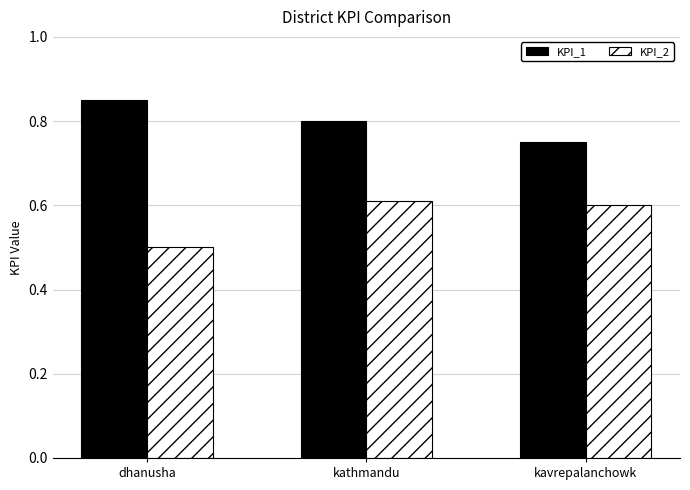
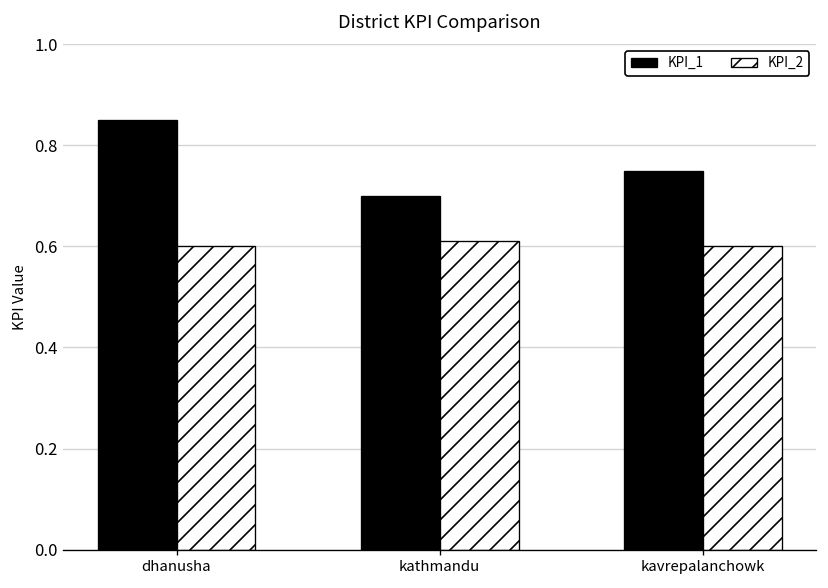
  {
    "KPI_1": {
      "dhanusha": 0.85,
-     "kathmandu": 0.8,
+     "kathmandu": 0.7,
      "kavrepalanchowk": 0.75
    },
    "KPI_2": {
-     "dhanusha": 0.5,
+     "dhanusha": 0.6,
      "kathmandu": 0.61,
      "kavrepalanchowk": 0.6
    }
  }
